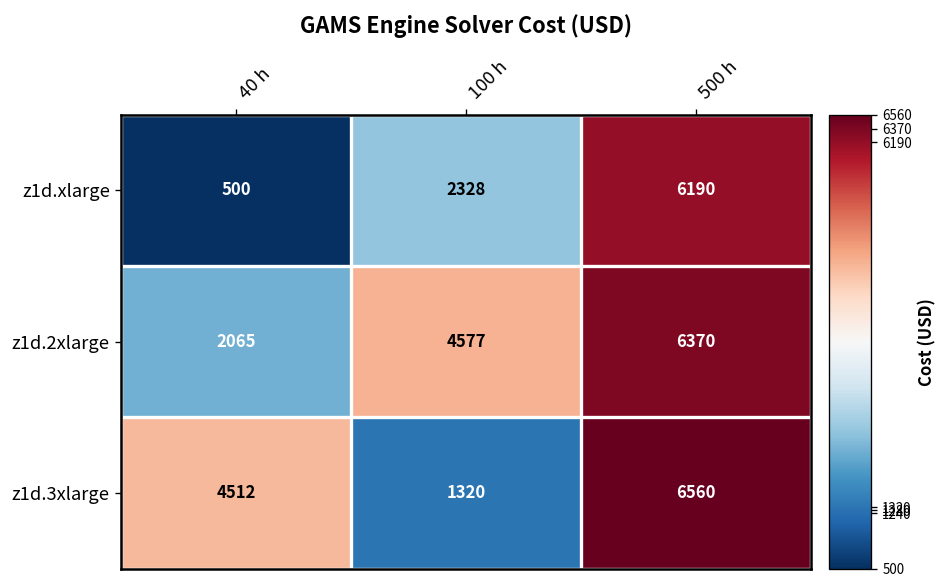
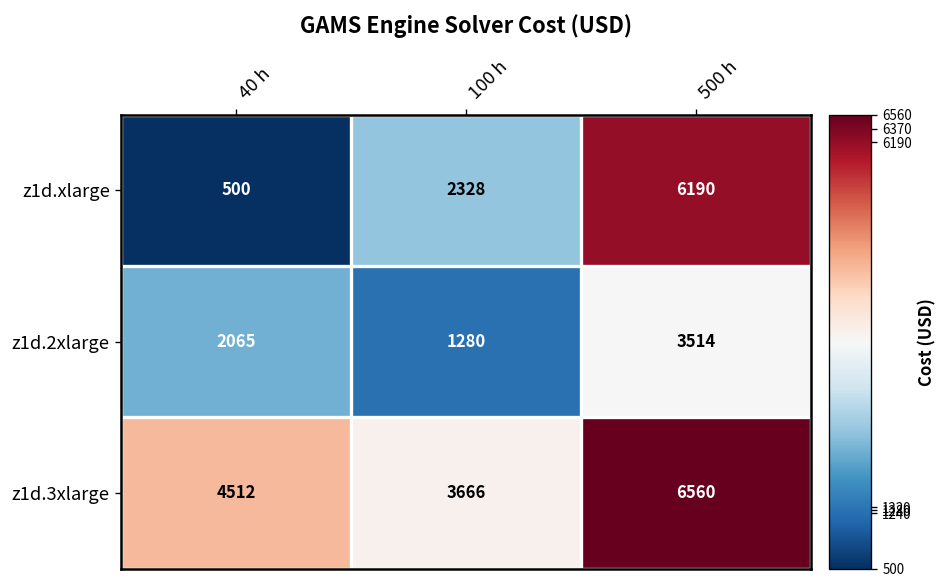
  {
    "z1d.xlarge": {
      "40 h": 500,
      "100 h": 2328,
      "500 h": 6190
    },
    "z1d.2xlarge": {
      "40 h": 2065,
-     "100 h": 4577,
-     "500 h": 6370
+     "100 h": 1280,
+     "500 h": 3514
    },
    "z1d.3xlarge": {
      "40 h": 4512,
-     "100 h": 1320,
+     "100 h": 3666,
      "500 h": 6560
    }
  }
